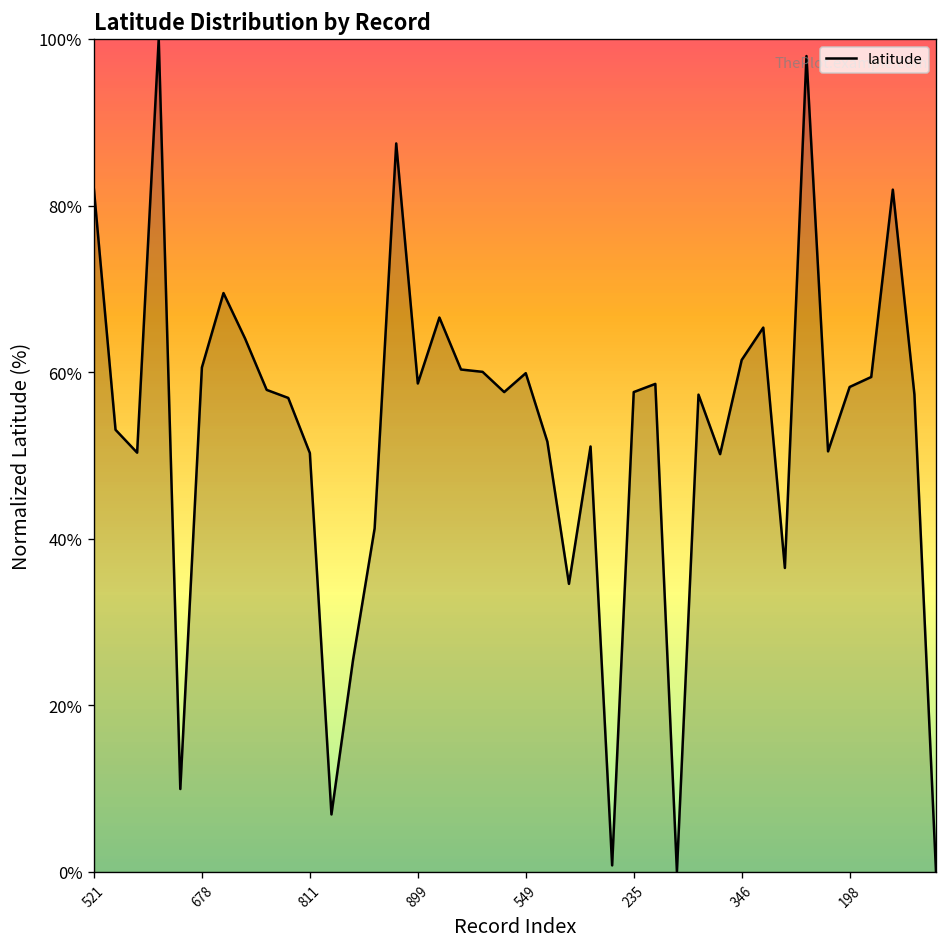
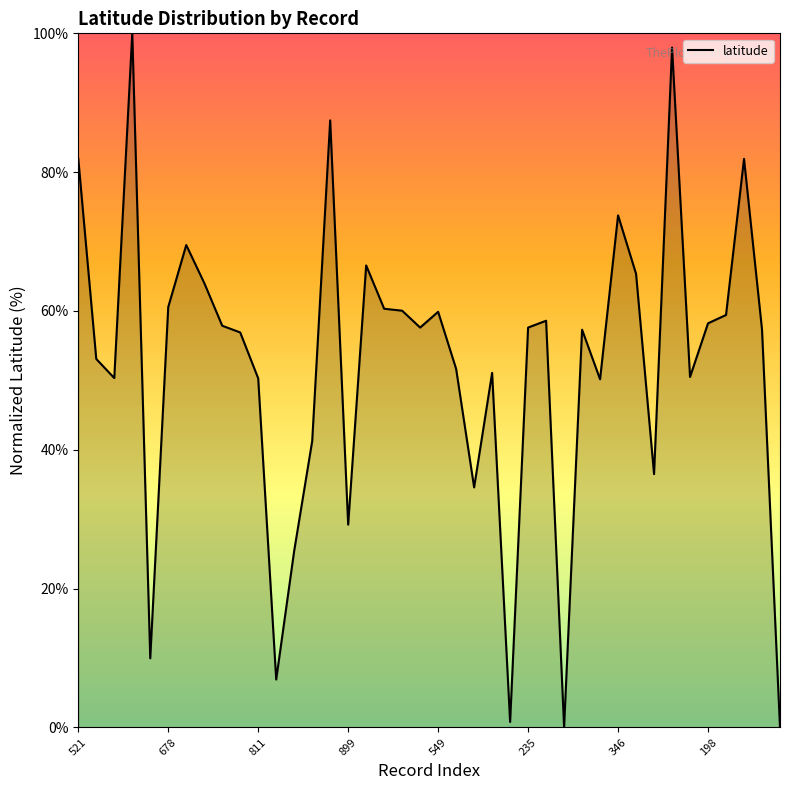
  {
    "521": "82%",
    "678": "61%",
    "811": "50%",
-   "899": "59%",
+   "899": "29%",
    "549": "60%",
    "235": "58%",
-   "346": "61%",
+   "346": "74%",
    "198": "58%"
  }
